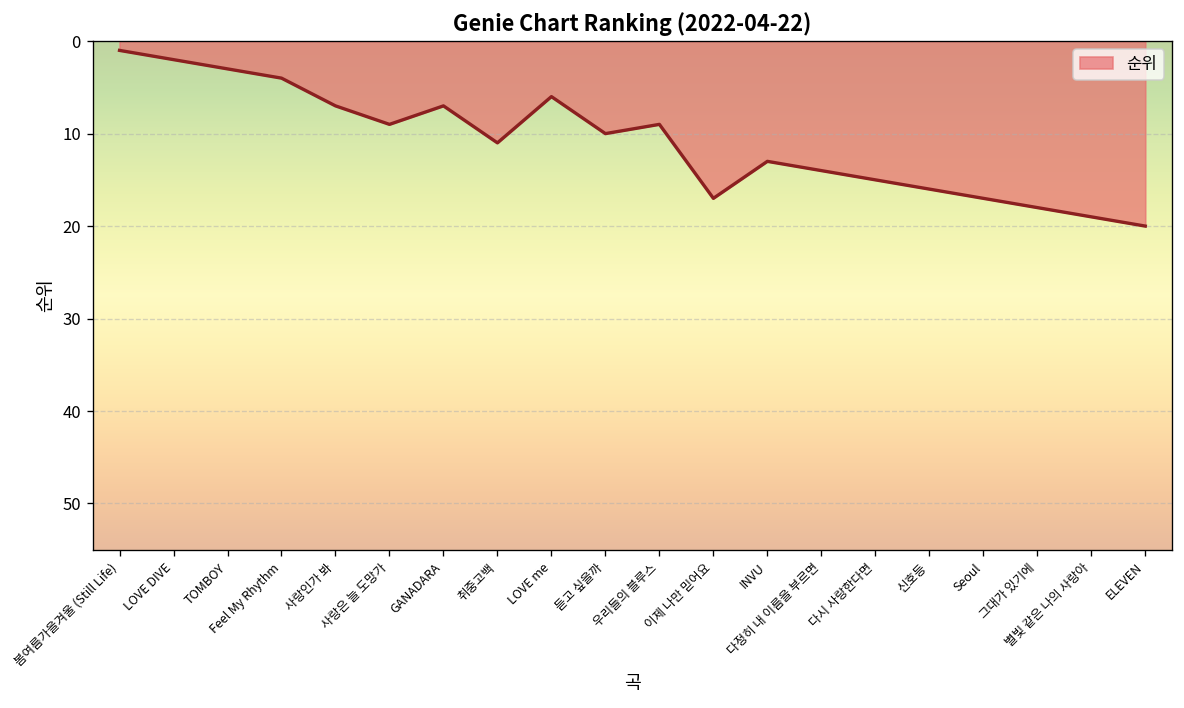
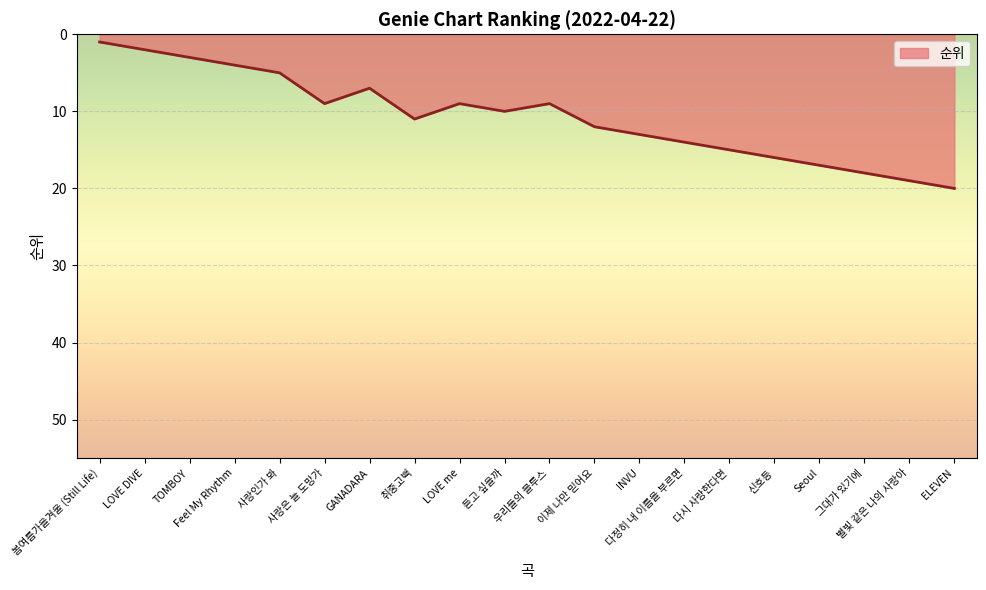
  {
    "봄여름가을겨울 (Still Life)": 1,
    "LOVE DIVE": 2,
    "TOMBOY": 3,
    "Feel My Rhythm": 4,
-   "사랑인가 봐": 7,
+   "사랑인가 봐": 5,
    "사랑은 늘 도망가": 9,
    "GANADARA": 7,
    "취중고백": 11,
-   "LOVE me": 6,
+   "LOVE me": 9,
    "듣고 싶을까": 10,
    "우리들의 블루스": 9,
-   "이제 나만 믿어요": 17,
+   "이제 나만 믿어요": 12,
    "INVU": 13,
    "다정히 내 이름을 부르면": 14,
    "다시 사랑한다면": 15,
    "신호등": 16,
    "Seoul": 17,
    "그대가 있기에": 18,
    "별빛 같은 나의 사랑아": 19,
    "ELEVEN": 20
  }
